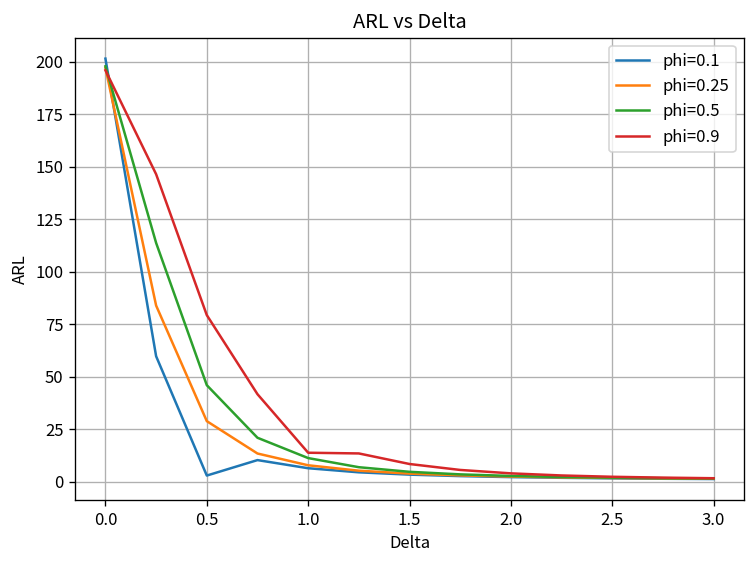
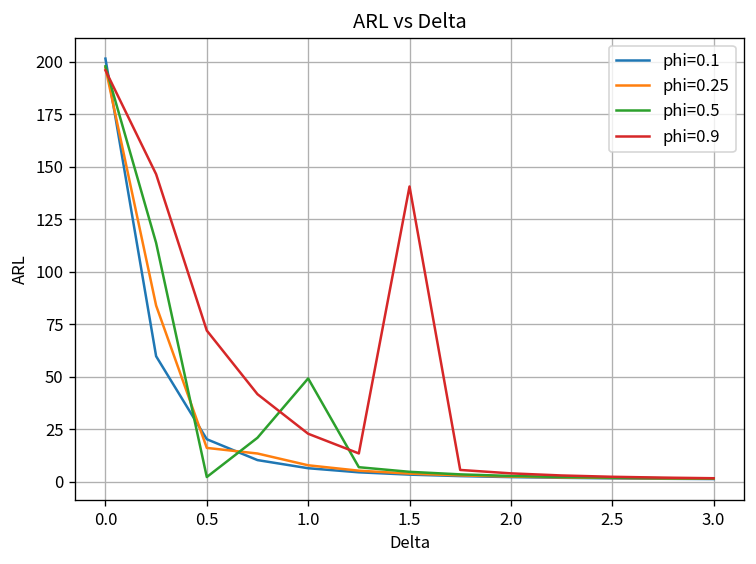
  {
    "phi=0.1": {
      "0.0": 201,
-     "0.5": 3
+     "0.5": 20
    },
    "phi=0.25": {
-     "0.5": 29
+     "0.5": 16
    },
    "phi=0.5": {
-     "0.5": 46,
-     "1.0": 11
+     "0.5": 2,
+     "1.0": 49
    },
    "phi=0.9": {
-     "0.5": 79,
-     "1.0": 14,
-     "1.5": 8
+     "0.5": 72,
+     "1.0": 23,
+     "1.5": 141
    }
  }
